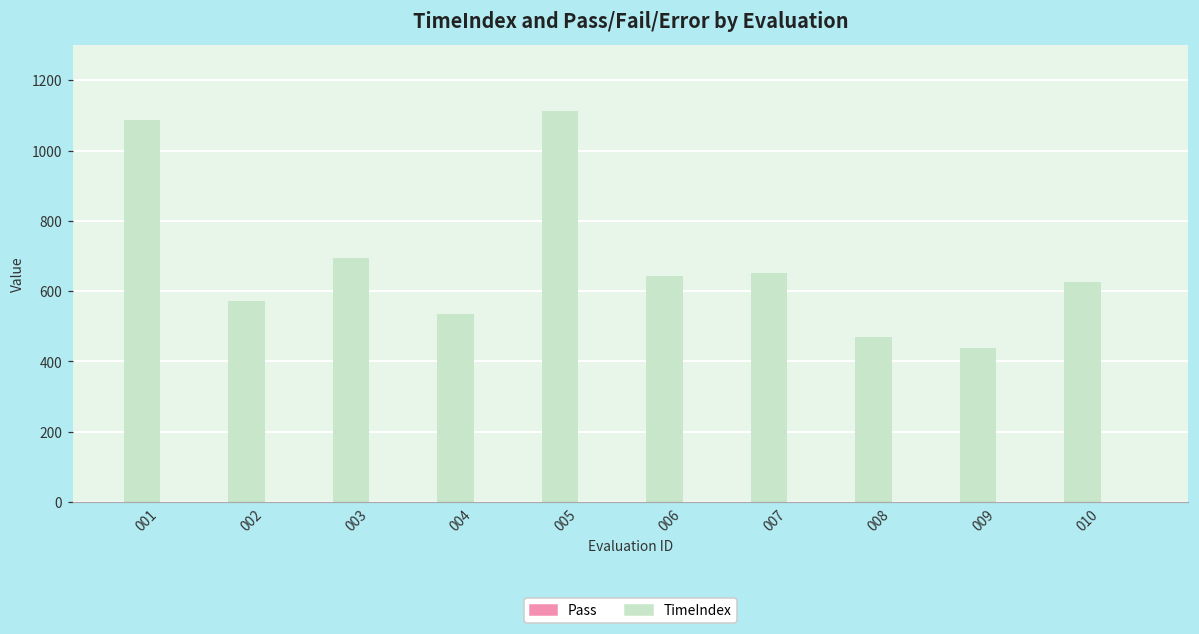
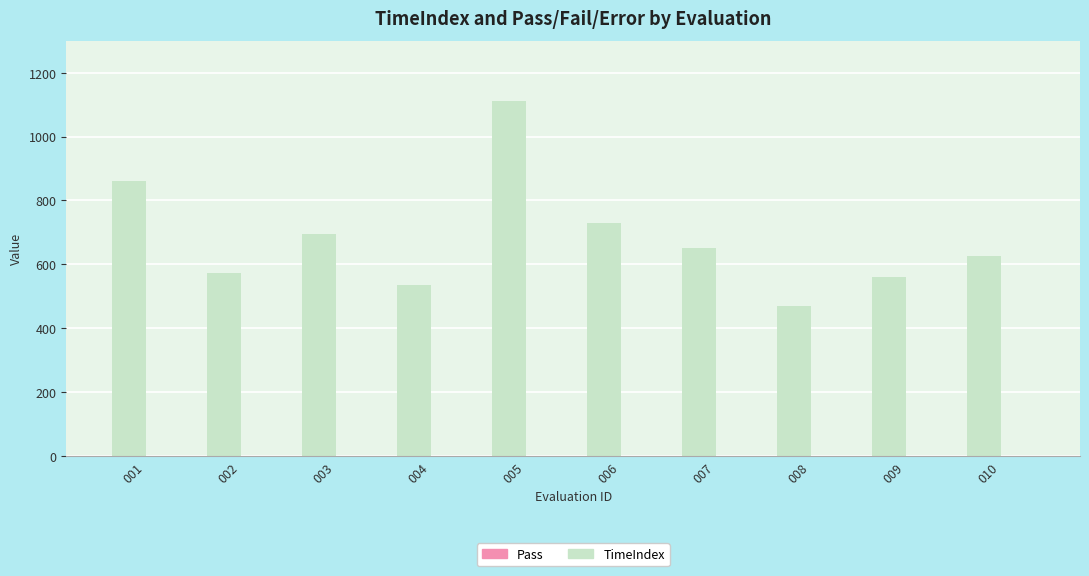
  {
    "TimeIndex": {
-     "001": 1090,
+     "001": 860,
      "002": 570,
      "003": 690,
      "004": 530,
      "005": 1110,
-     "006": 640,
+     "006": 730,
      "007": 650,
      "008": 470,
-     "009": 440,
+     "009": 560,
      "010": 630
    }
  }
